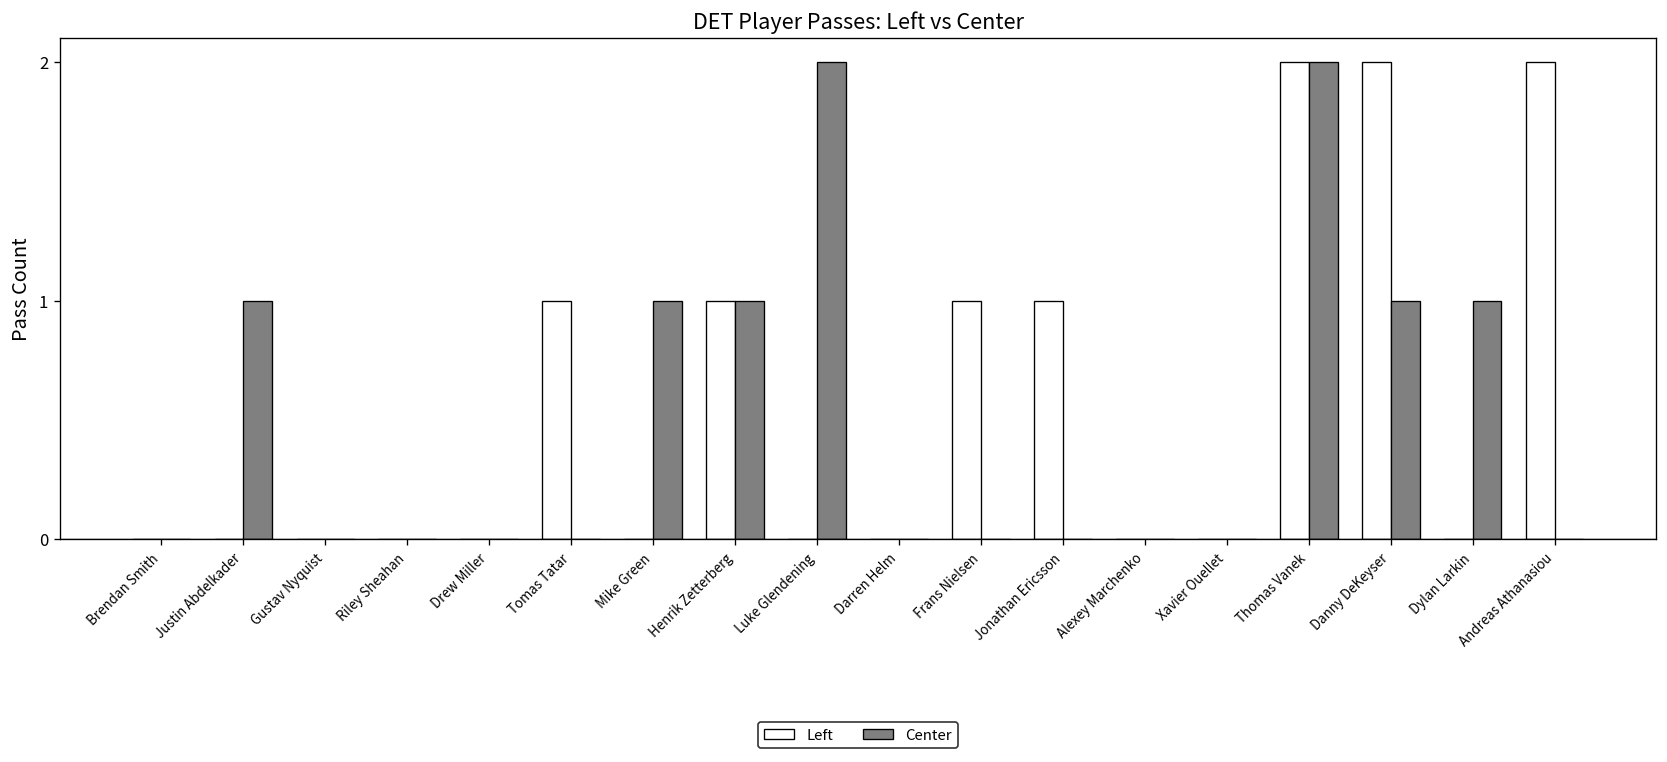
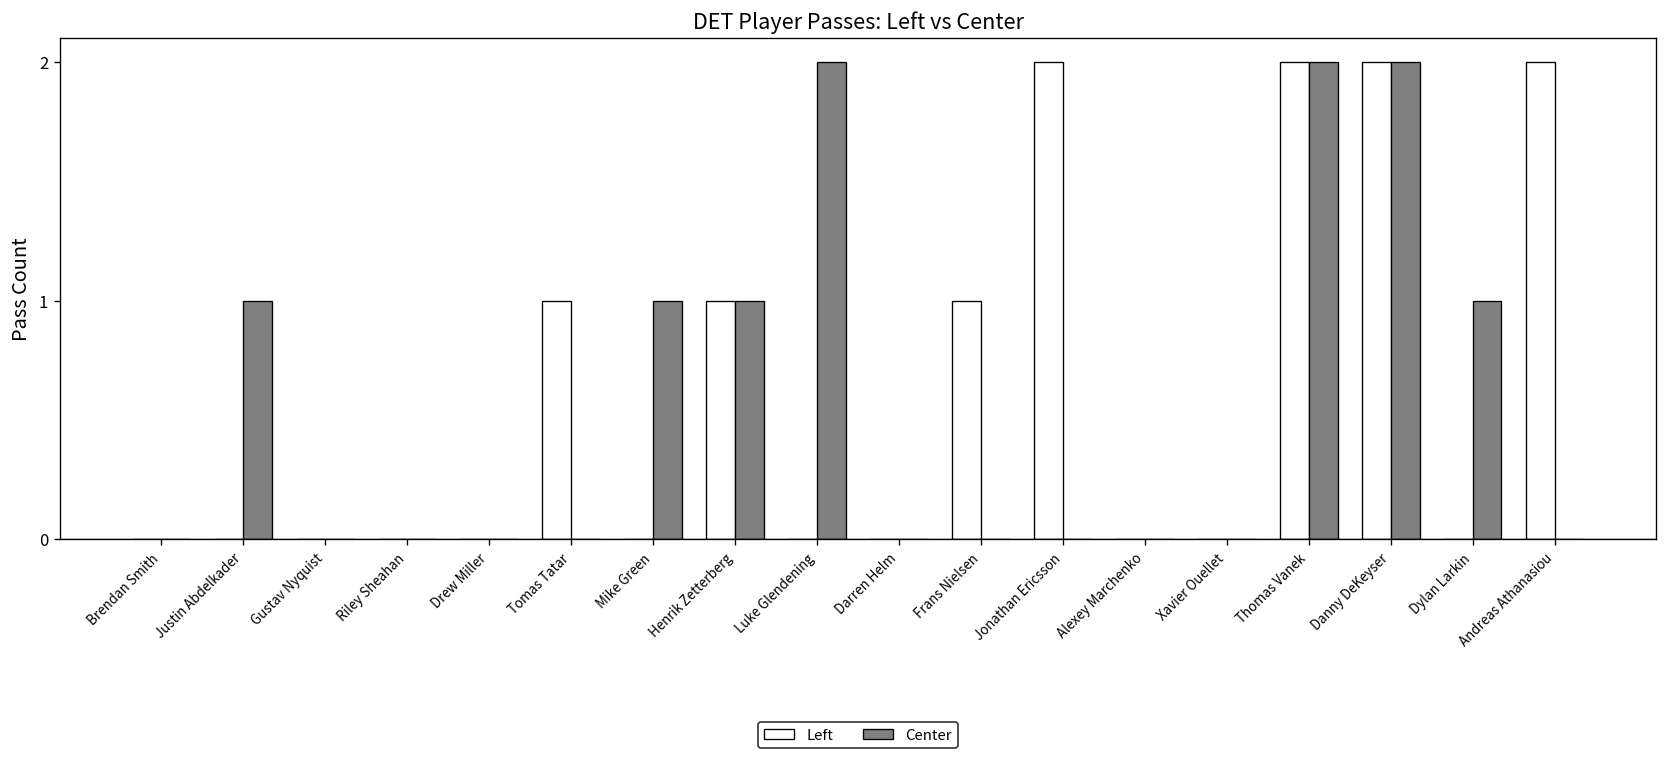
  {
    "Left": {
      "Brendan Smith": 0,
      "Justin Abdelkader": 0,
      "Gustav Nyquist": 0,
      "Riley Sheahan": 0,
      "Drew Miller": 0,
      "Tomas Tatar": 1,
      "Mike Green": 0,
      "Henrik Zetterberg": 1,
      "Luke Glendening": 0,
      "Darren Helm": 0,
      "Frans Nielsen": 1,
-     "Jonathan Ericsson": 1,
+     "Jonathan Ericsson": 2,
      "Alexey Marchenko": 0,
      "Xavier Ouellet": 0,
      "Thomas Vanek": 2,
      "Danny DeKeyser": 2,
      "Dylan Larkin": 0,
      "Andreas Athanasiou": 2
    },
    "Center": {
      "Brendan Smith": 0,
      "Justin Abdelkader": 1,
      "Gustav Nyquist": 0,
      "Riley Sheahan": 0,
      "Drew Miller": 0,
      "Tomas Tatar": 0,
      "Mike Green": 1,
      "Henrik Zetterberg": 1,
      "Luke Glendening": 2,
      "Darren Helm": 0,
      "Frans Nielsen": 0,
      "Jonathan Ericsson": 0,
      "Alexey Marchenko": 0,
      "Xavier Ouellet": 0,
      "Thomas Vanek": 2,
-     "Danny DeKeyser": 1,
+     "Danny DeKeyser": 2,
      "Dylan Larkin": 1,
      "Andreas Athanasiou": 0
    }
  }
